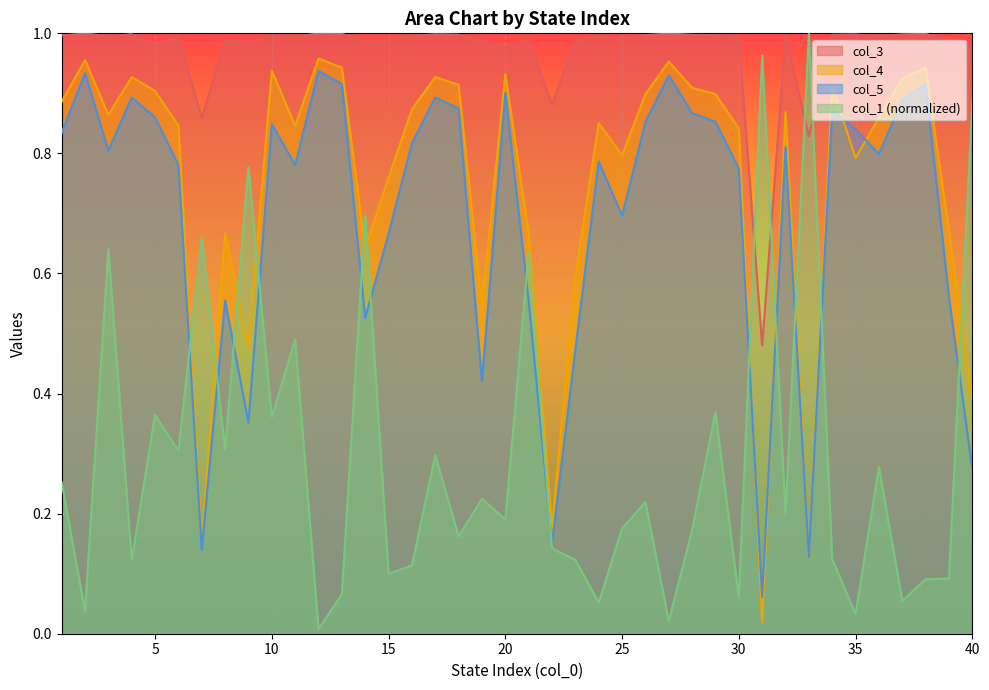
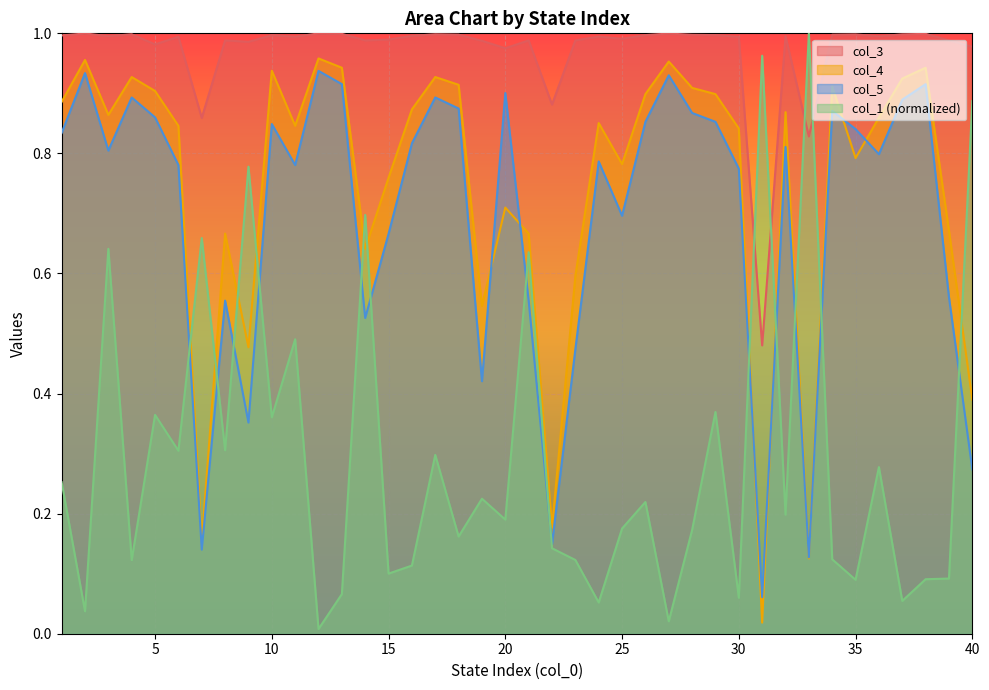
  {
    "col_3": {
      "5": 0.98,
      "10": 1.00,
      "15": 0.99,
      "20": 0.98,
      "25": 0.99,
      "30": 0.99,
      "35": 1.00,
      "40": 0.98
    },
    "col_4": {
      "5": 0.90,
      "10": 0.94,
      "15": 0.76,
-     "20": 0.93,
-     "25": 0.80,
+     "20": 0.71,
+     "25": 0.78,
      "30": 0.84,
      "35": 0.79,
      "40": 0.39
    },
    "col_5": {
      "5": 0.86,
      "10": 0.85,
      "15": 0.67,
      "20": 0.90,
      "25": 0.70,
      "30": 0.77,
      "35": 0.84,
      "40": 0.27
    },
    "col_1 (normalized)": {
      "5": 0.36,
      "10": 0.36,
      "15": 0.10,
      "20": 0.19,
      "25": 0.18,
      "30": 0.06,
-     "35": 0.03,
+     "35": 0.09,
      "40": 0.89
    }
  }
